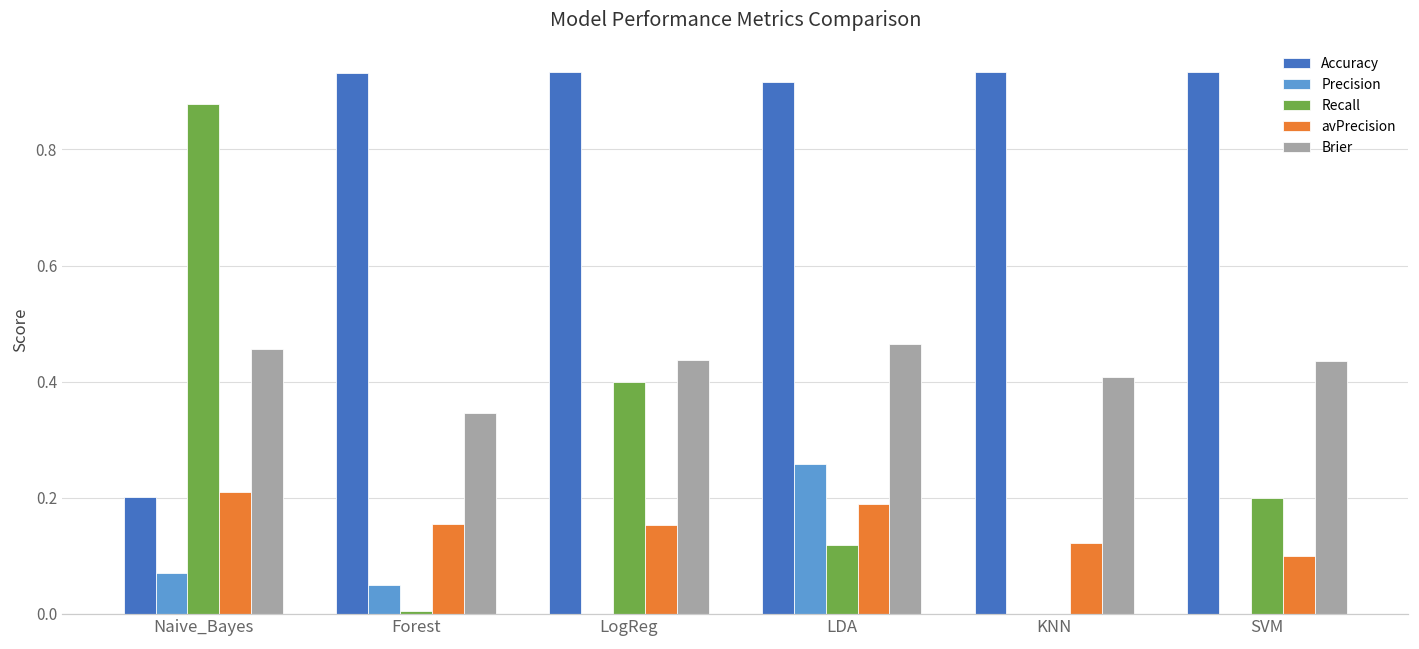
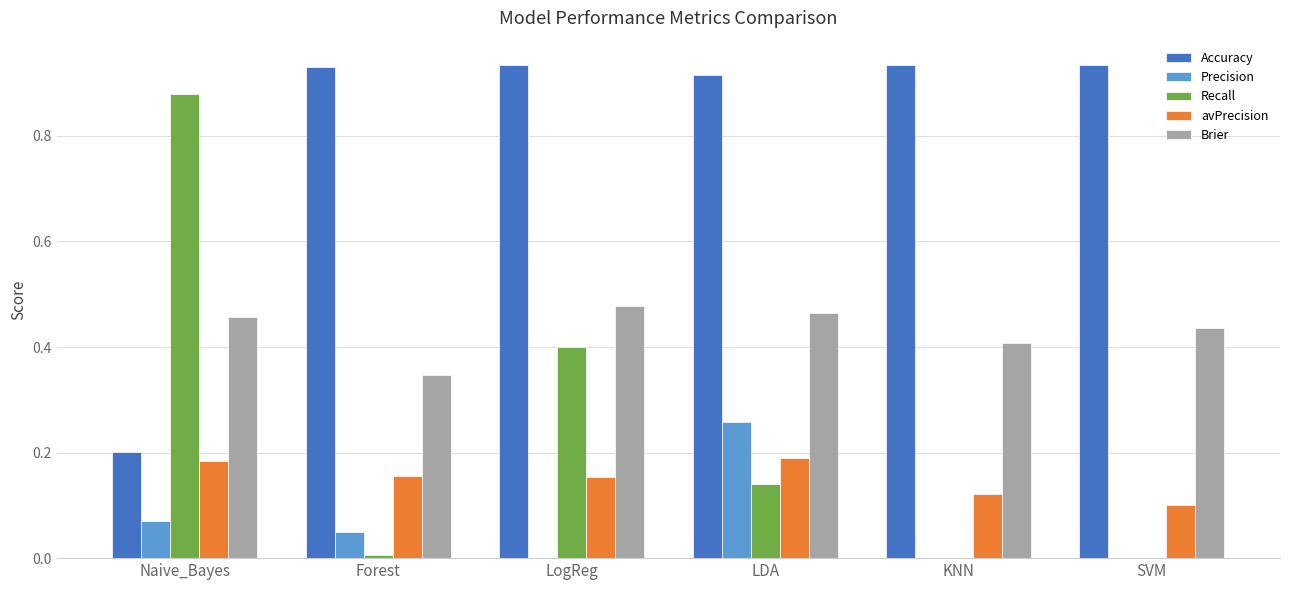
  {
    "Recall": {
      "Naive_Bayes": 0.88,
      "Forest": 0.01,
      "LogReg": 0.40,
-     "LDA": 0.12,
+     "LDA": 0.14,
      "KNN": 0.00,
-     "SVM": 0.2
+     "SVM": 0.0
    },
    "avPrecision": {
-     "Naive_Bayes": 0.21,
+     "Naive_Bayes": 0.18,
      "Forest": 0.16,
      "LogReg": 0.15,
      "LDA": 0.19,
      "KNN": 0.12,
      "SVM": 0.10
    },
    "Brier": {
      "Naive_Bayes": 0.46,
      "Forest": 0.35,
-     "LogReg": 0.44,
+     "LogReg": 0.48,
      "LDA": 0.46,
      "KNN": 0.41,
      "SVM": 0.44
    }
  }
